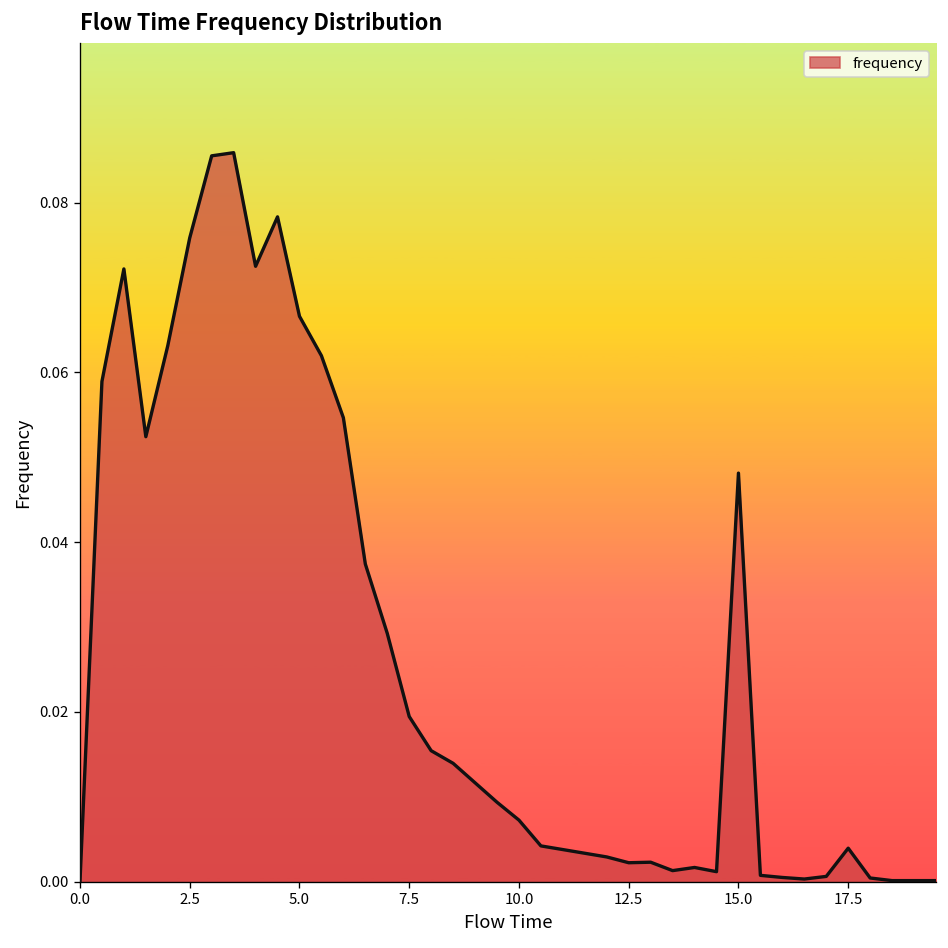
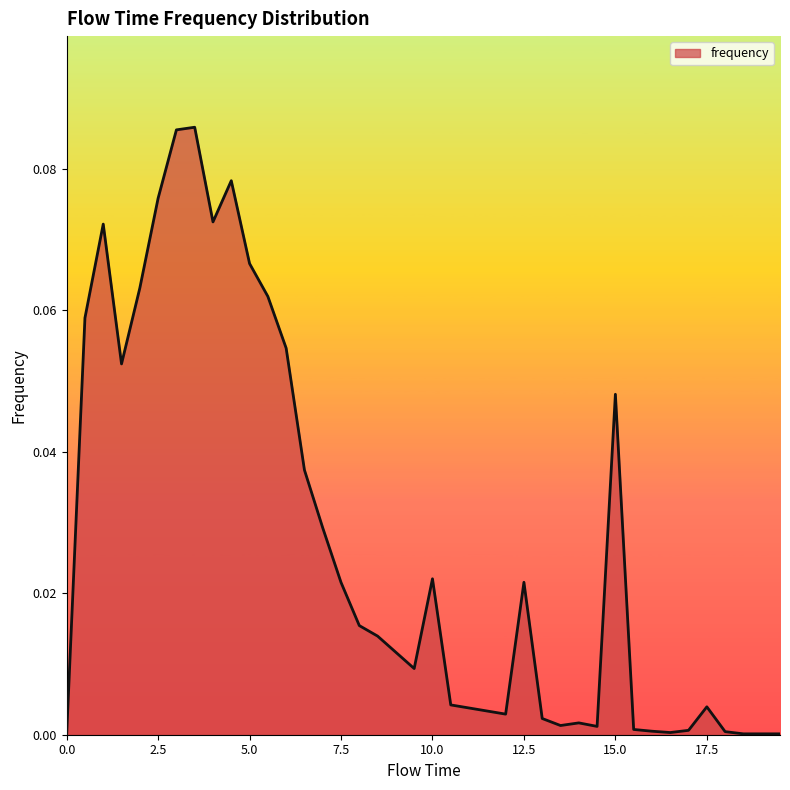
  {
    "0.0": 0.000,
    "2.5": 0.076,
    "5.0": 0.067,
-   "7.5": 0.019,
-   "10.0": 0.007,
-   "12.5": 0.002,
+   "7.5": 0.022,
+   "10.0": 0.022,
+   "12.5": 0.022,
    "15.0": 0.048,
    "17.5": 0.004
  }
